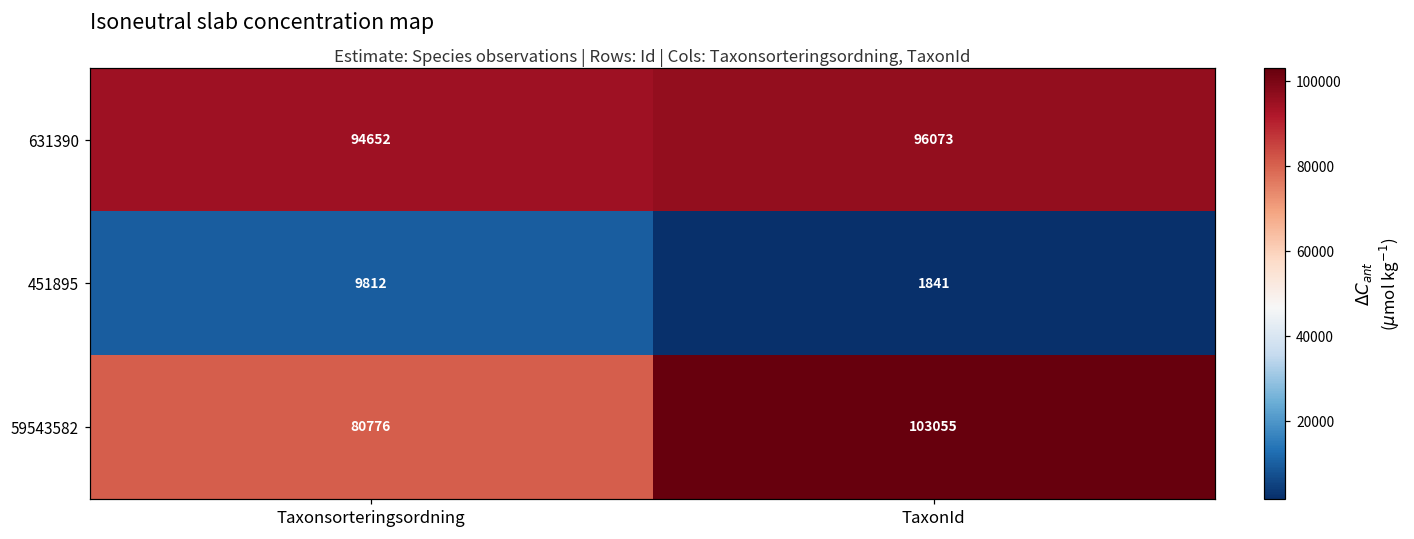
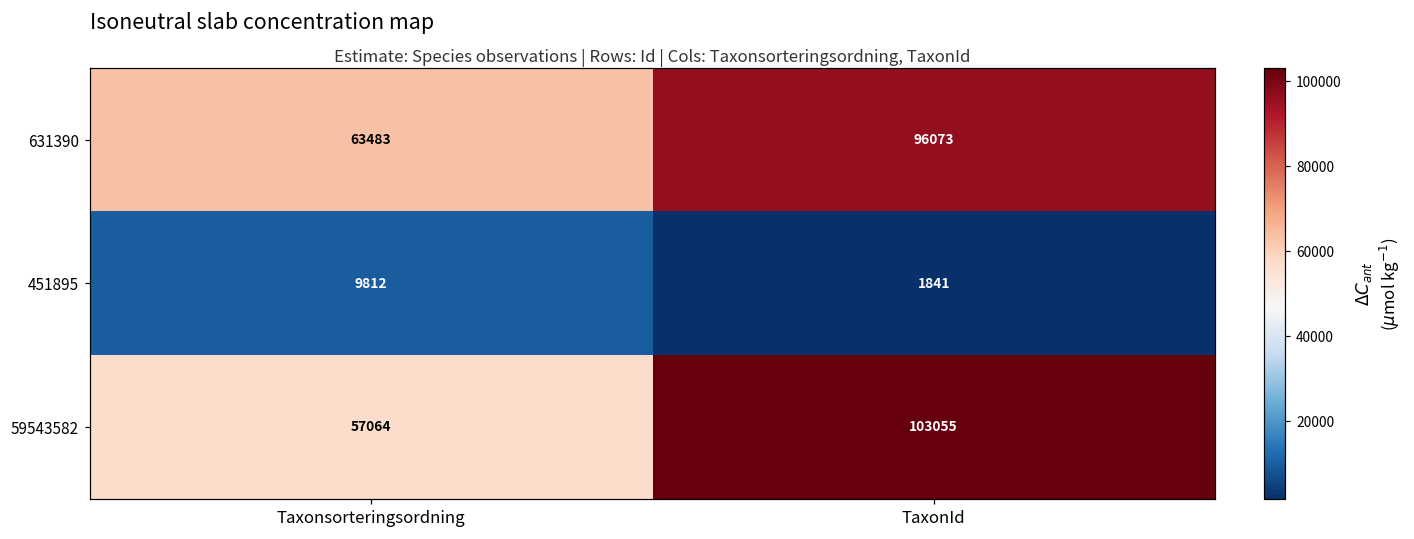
  {
    "631390": {
-     "Taxonsorteringsordning": 94652,
+     "Taxonsorteringsordning": 63483,
      "TaxonId": 96073
    },
    "451895": {
      "Taxonsorteringsordning": 9812,
      "TaxonId": 1841
    },
    "59543582": {
-     "Taxonsorteringsordning": 80776,
+     "Taxonsorteringsordning": 57064,
      "TaxonId": 103055
    }
  }
